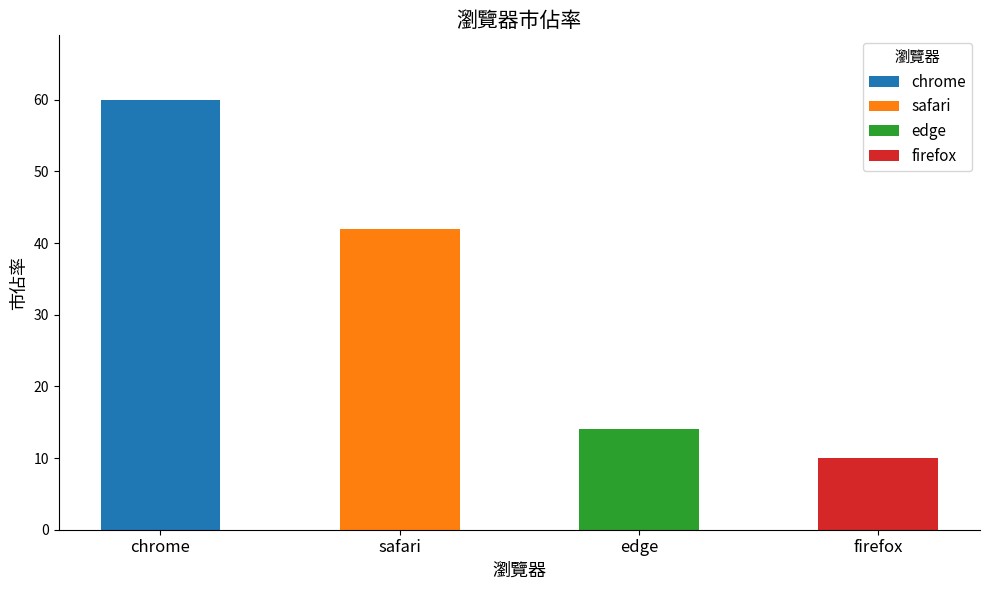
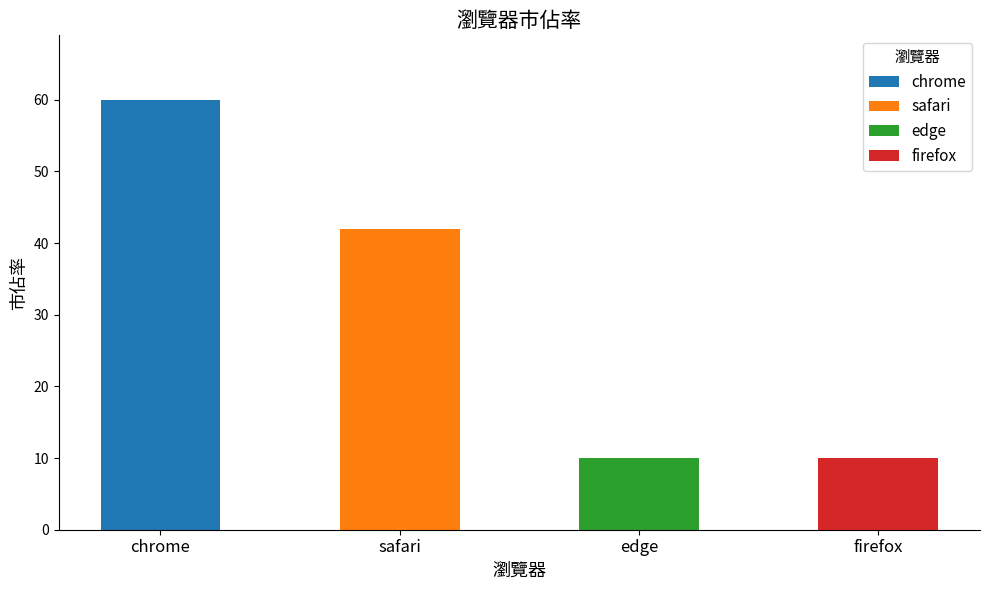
  {
    "chrome": 60,
    "safari": 42,
-   "edge": 14,
+   "edge": 10,
    "firefox": 10
  }
